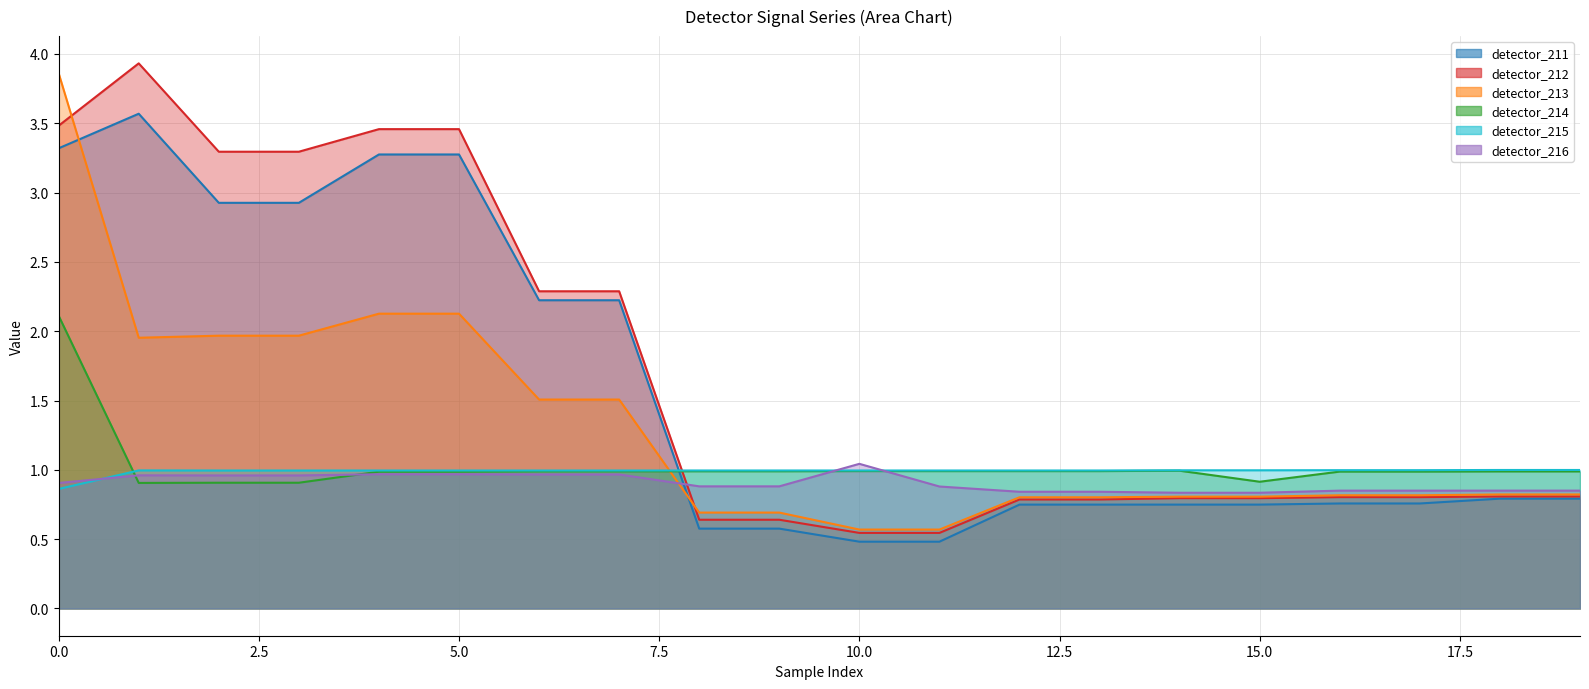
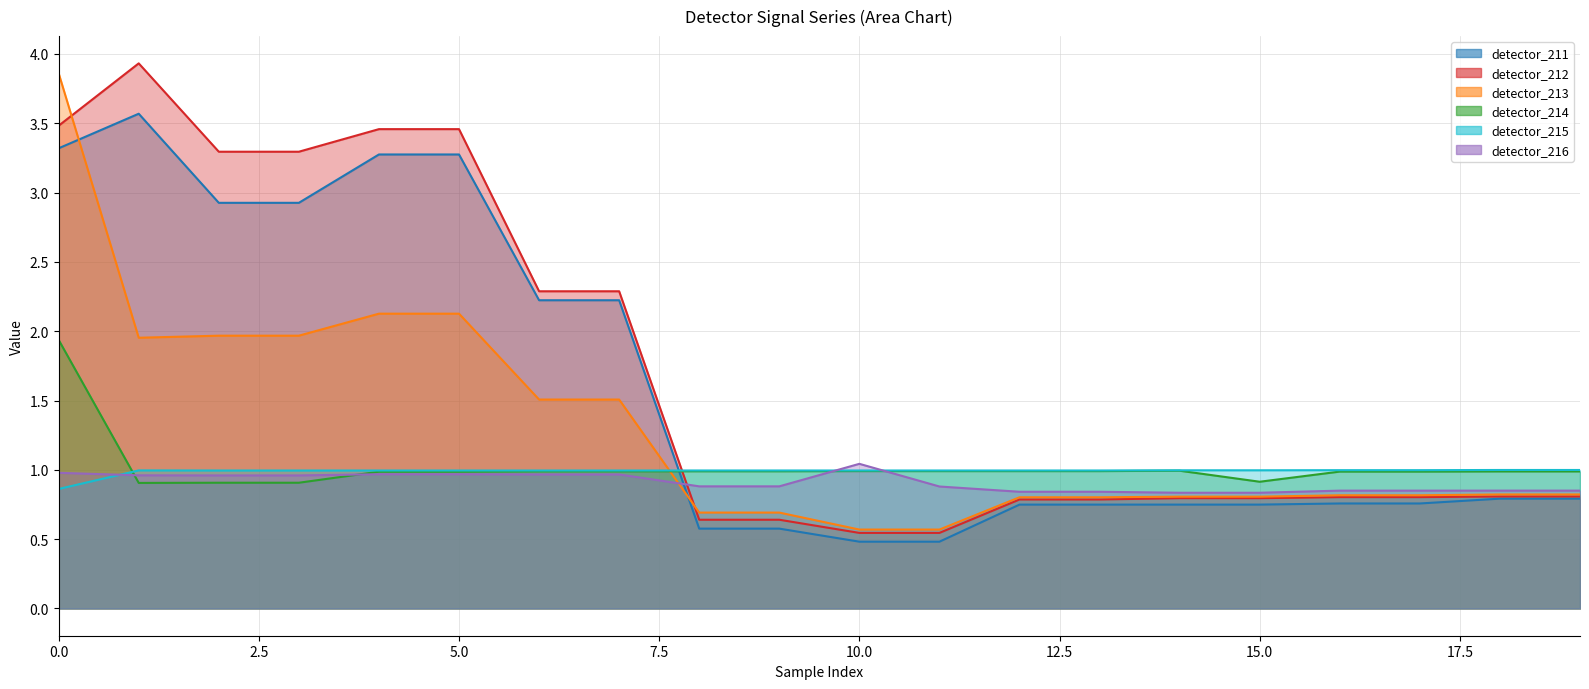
  {
    "detector_214": {
-     "0.0": 2.11,
+     "0.0": 1.94,
      "15.0": 0.91
    },
    "detector_216": {
-     "0.0": 0.91,
+     "0.0": 0.98,
      "10.0": 1.04,
      "15.0": 0.83
    }
  }
